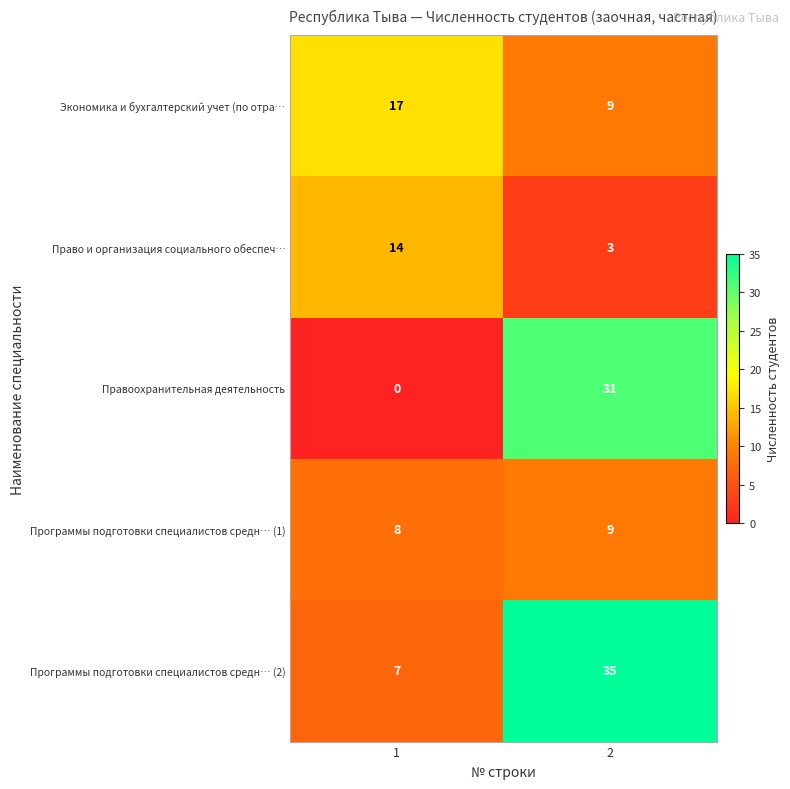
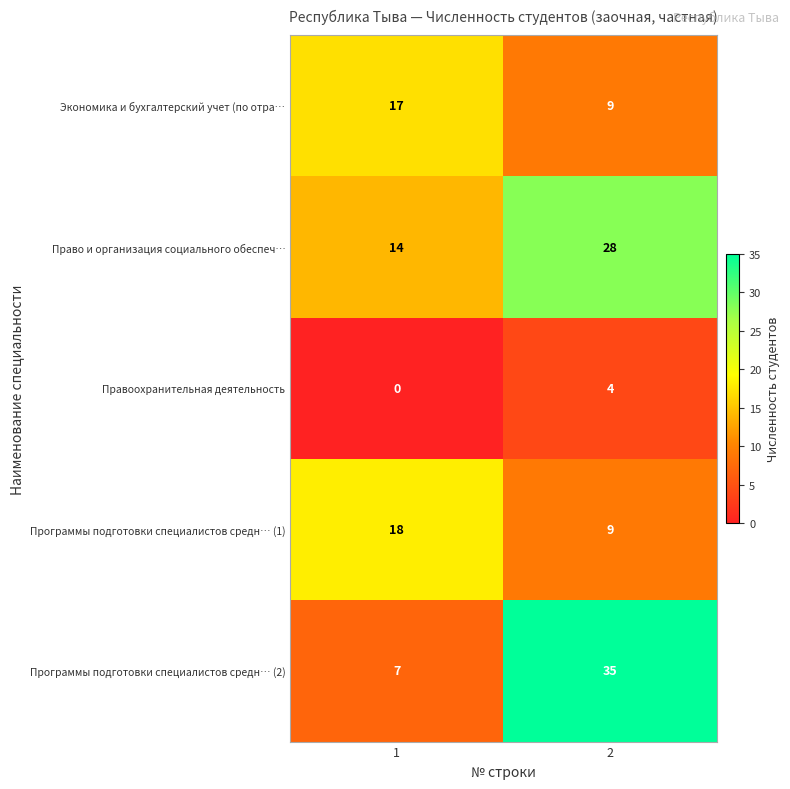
  {
    "Экономика и бухгалтерский учет (по отра…": {
      "1": 17,
      "2": 9
    },
    "Право и организация социального обеспеч…": {
      "1": 14,
-     "2": 3
+     "2": 28
    },
    "Правоохранительная деятельность": {
      "1": 0,
-     "2": 31
+     "2": 4
    },
    "Программы подготовки специалистов средн… (1)": {
-     "1": 8,
+     "1": 18,
      "2": 9
    },
    "Программы подготовки специалистов средн… (2)": {
      "1": 7,
      "2": 35
    }
  }
